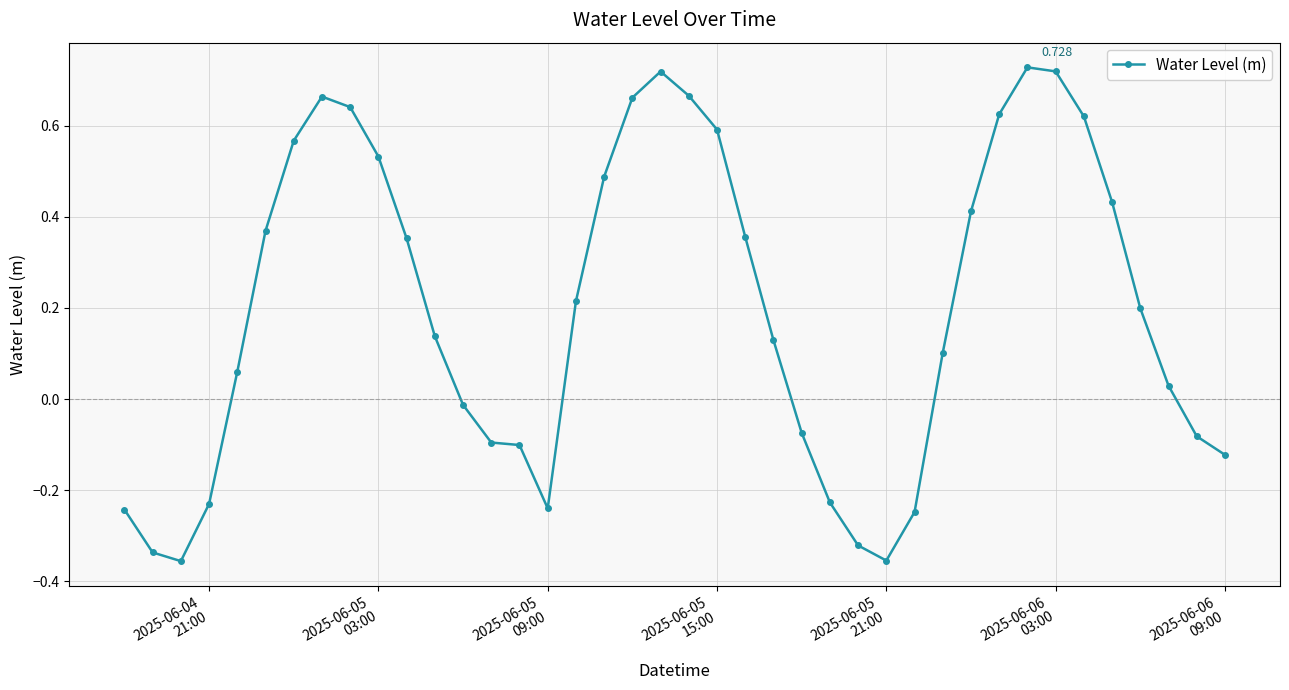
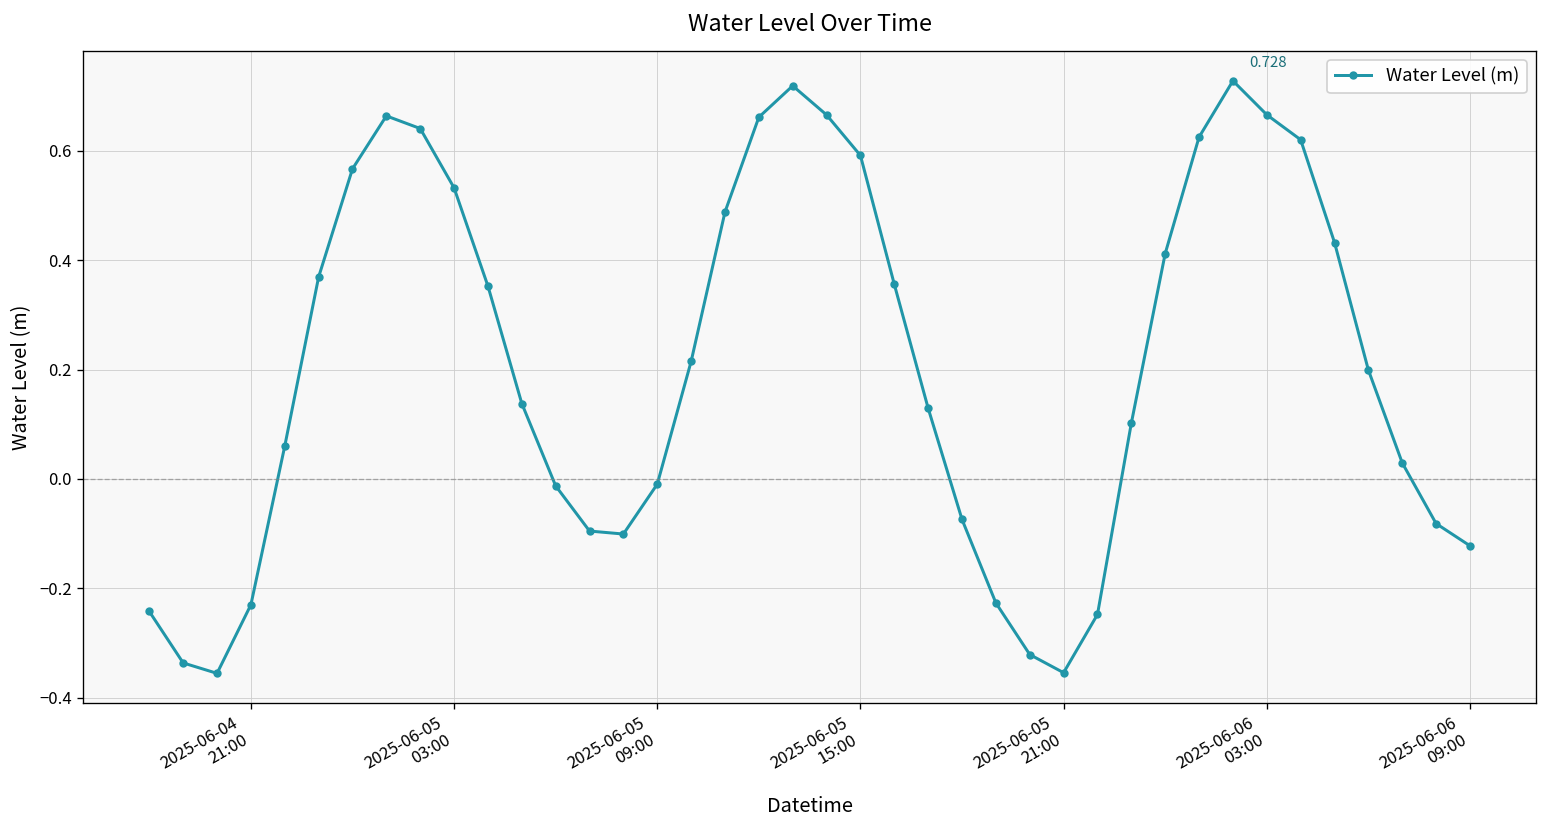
  {
    "2025-06-04 21:00": -0.23,
    "2025-06-05 03:00": 0.53,
-   "2025-06-05 09:00": -0.24,
+   "2025-06-05 09:00": -0.01,
    "2025-06-05 15:00": 0.59,
    "2025-06-05 21:00": -0.35,
-   "2025-06-06 03:00": 0.72,
+   "2025-06-06 03:00": 0.67,
    "2025-06-06 09:00": -0.12
  }
